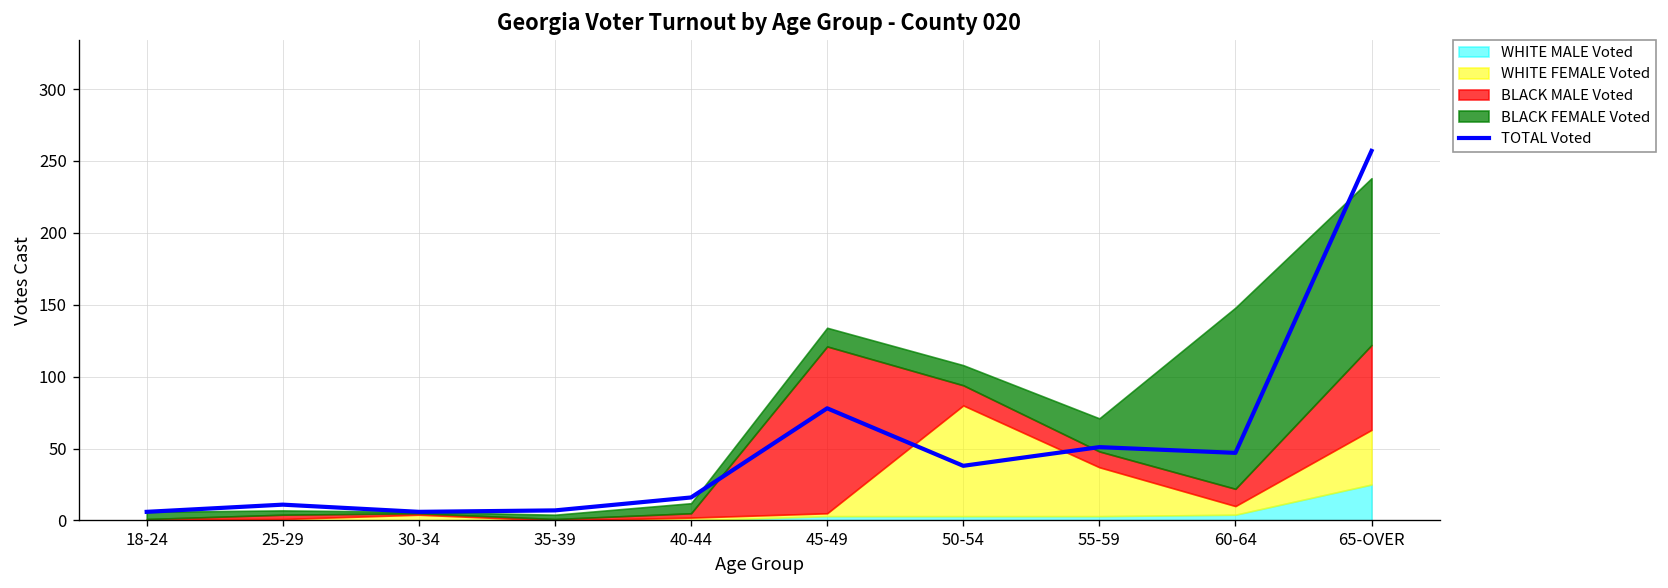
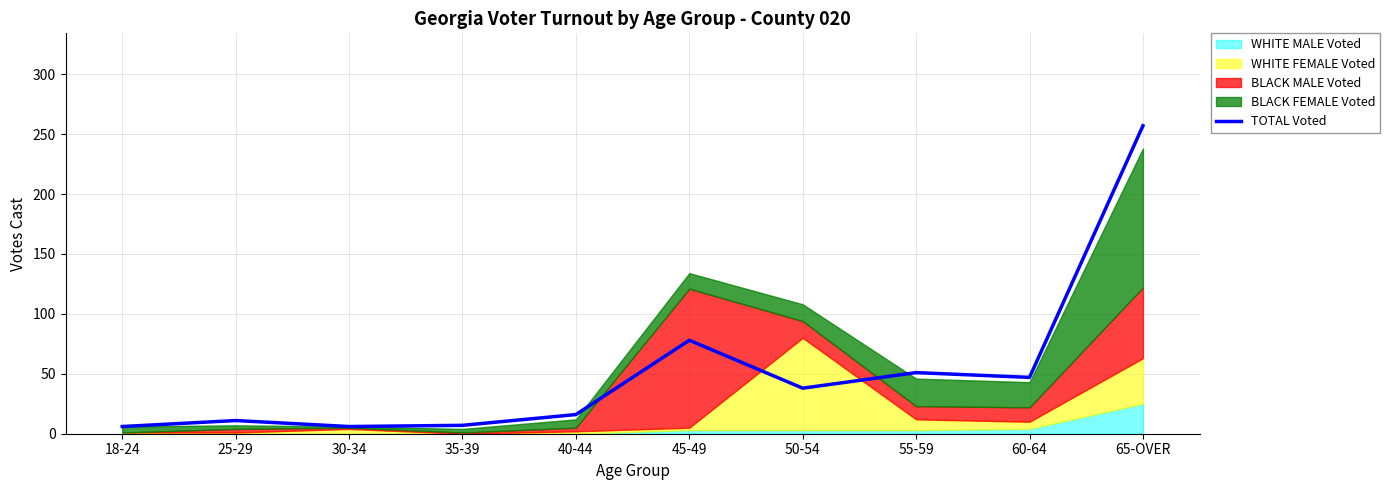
  {
    "TOTAL Voted": {
      "25-29": 11,
      "35-39": 7,
      "40-44": 16,
      "45-49": 78,
      "50-54": 38,
      "55-59": 51,
      "60-64": 47,
      "65-OVER": 257
    },
    "WHITE MALE Voted": {
      "30-34": 0,
      "50-54": 3,
      "55-59": 3,
      "60-64": 4,
      "65-OVER": 25
    },
    "WHITE FEMALE Voted": {
      "50-54": 77,
-     "55-59": 34,
+     "55-59": 9,
      "60-64": 6,
      "65-OVER": 38
    },
    "BLACK MALE Voted": {
      "25-29": 3,
      "40-44": 3,
      "45-49": 116,
      "50-54": 14,
      "55-59": 11,
      "60-64": 12,
      "65-OVER": 59
    },
    "BLACK FEMALE Voted": {
      "25-29": 3,
      "35-39": 3,
      "40-44": 7,
      "45-49": 13,
      "50-54": 14,
      "55-59": 23,
-     "60-64": 126,
+     "60-64": 21,
      "65-OVER": 116
    }
  }
